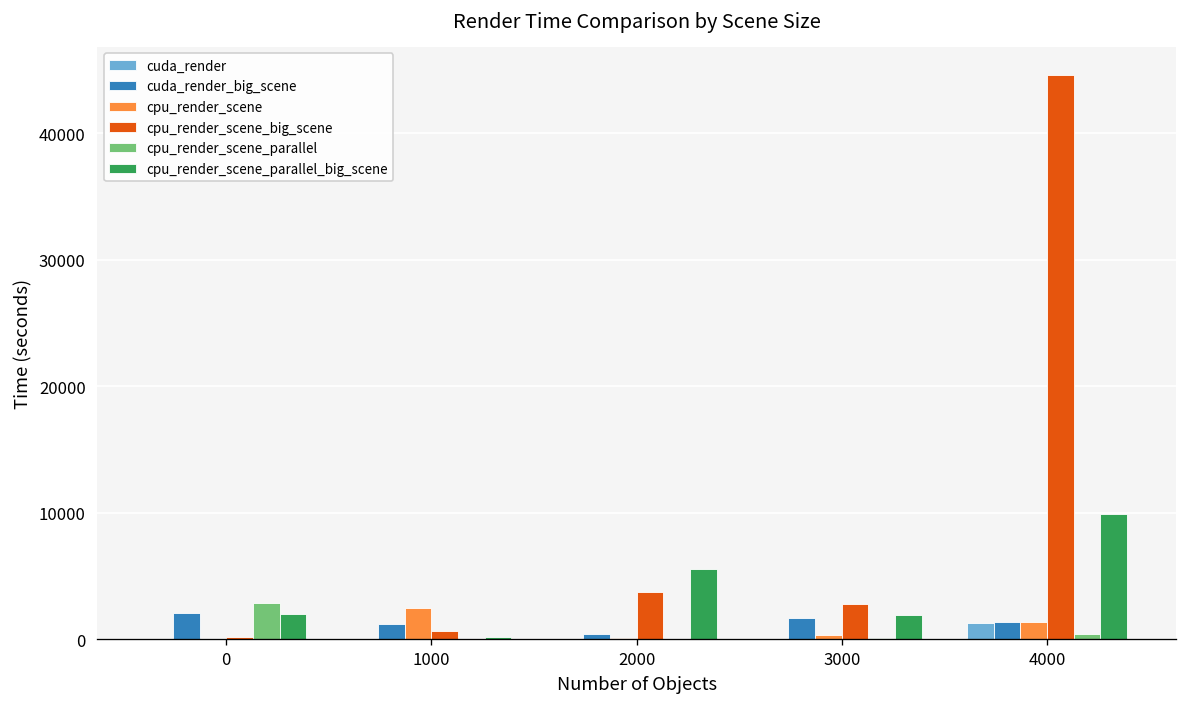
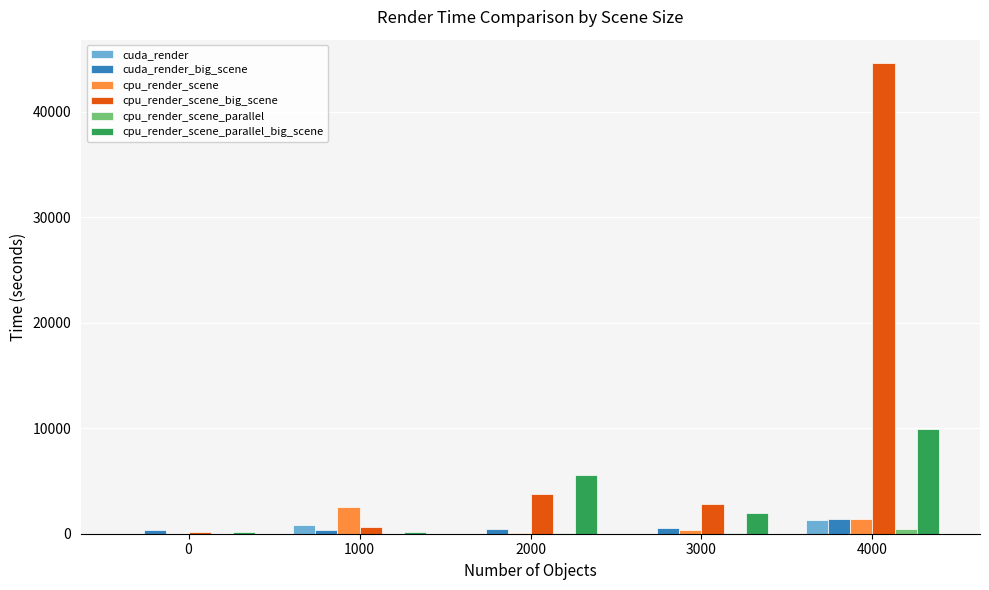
  {
    "cuda_render": {
-     "1000": 0,
+     "1000": 800,
      "4000": 1300
    },
    "cuda_render_big_scene": {
-     "0": 2100,
-     "1000": 1200,
+     "0": 300,
+     "1000": 300,
      "2000": 400,
-     "3000": 1700,
+     "3000": 600,
      "4000": 1400
    },
    "cpu_render_scene": {
      "1000": 2500,
      "3000": 300,
      "4000": 1400
    },
    "cpu_render_scene_big_scene": {
      "1000": 700,
      "2000": 3700,
      "3000": 2800,
      "4000": 44600
    },
    "cpu_render_scene_parallel": {
-     "0": 2900,
+     "0": 0,
      "4000": 400
    },
    "cpu_render_scene_parallel_big_scene": {
-     "0": 2100,
+     "0": 100,
      "2000": 5600,
      "3000": 2000,
      "4000": 9900
    }
  }
